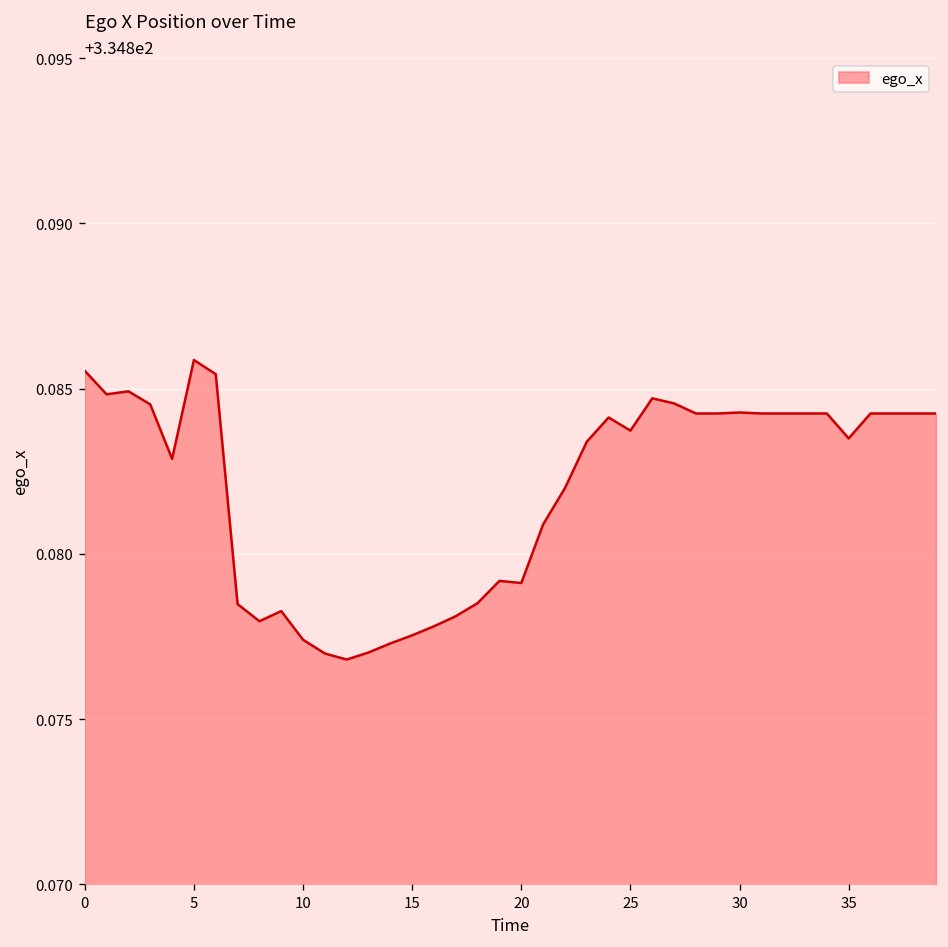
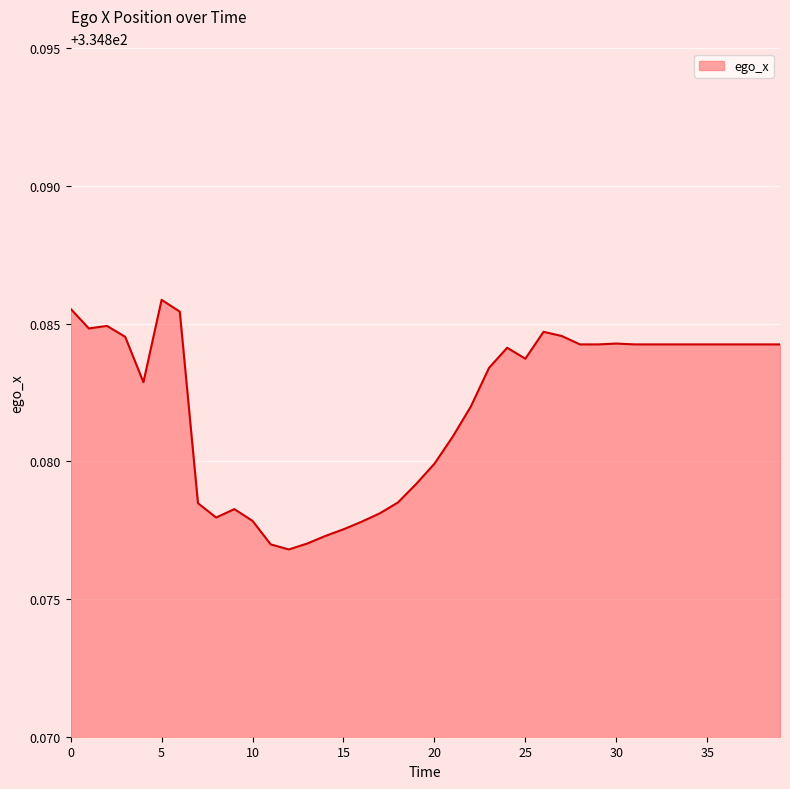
  {
    "0": 334.8855,
    "5": 334.8859,
-   "10": 334.8774,
+   "10": 334.8778,
    "15": 334.8775,
-   "20": 334.8791,
+   "20": 334.8799,
    "25": 334.8837,
    "30": 334.8843,
-   "35": 334.8835
+   "35": 334.8842
  }
